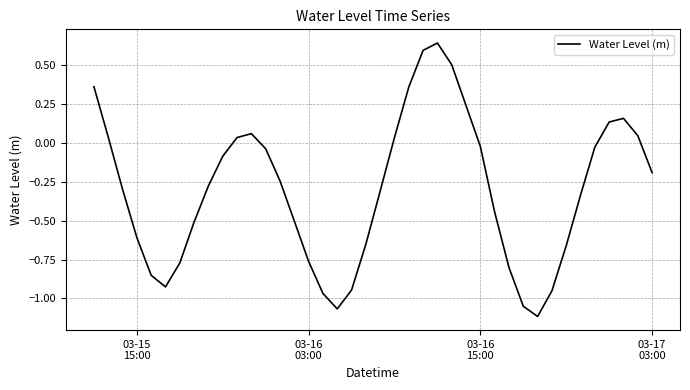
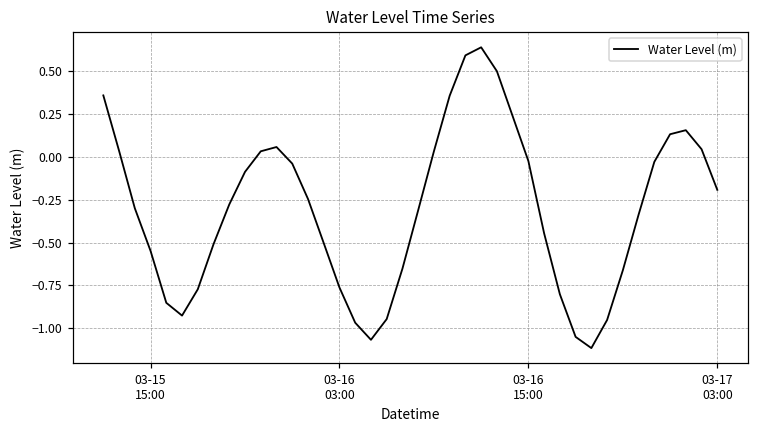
  {
-   "03-15 15:00": -0.61,
+   "03-15 15:00": -0.55,
    "03-16 03:00": -0.76,
    "03-16 15:00": -0.02,
    "03-17 03:00": -0.19
  }
